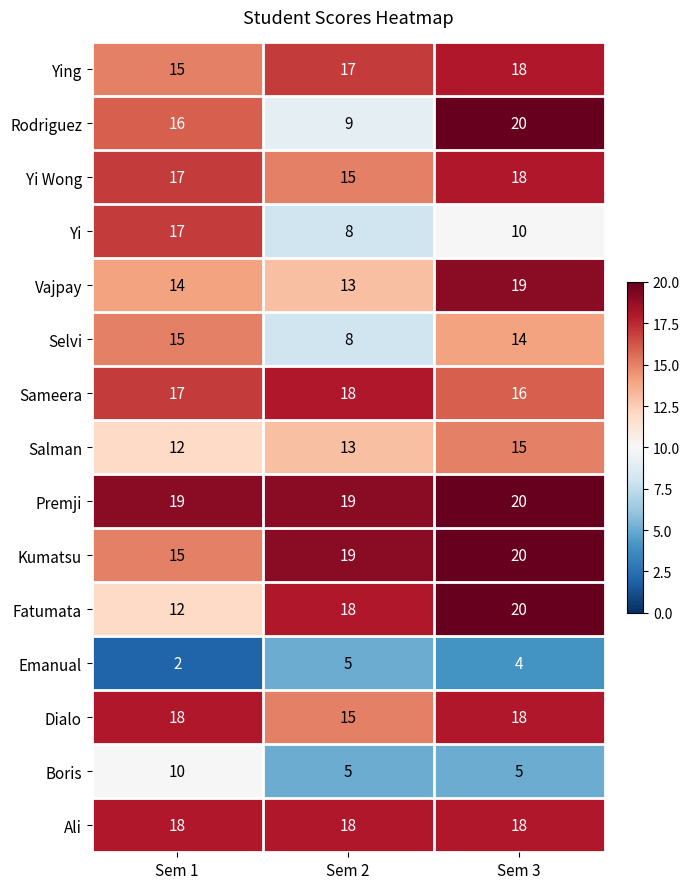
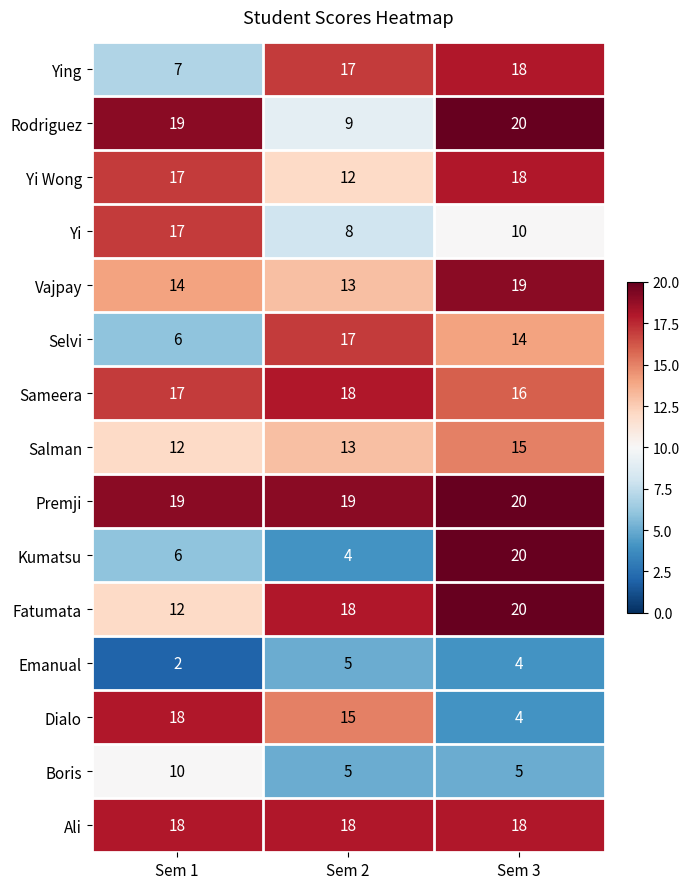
  {
    "Ying": {
-     "Sem 1": 15,
+     "Sem 1": 7,
      "Sem 2": 17,
      "Sem 3": 18
    },
    "Rodriguez": {
-     "Sem 1": 16,
+     "Sem 1": 19,
      "Sem 2": 9,
      "Sem 3": 20
    },
    "Yi Wong": {
      "Sem 1": 17,
-     "Sem 2": 15,
+     "Sem 2": 12,
      "Sem 3": 18
    },
    "Yi": {
      "Sem 1": 17,
      "Sem 2": 8,
      "Sem 3": 10
    },
    "Vajpay": {
      "Sem 1": 14,
      "Sem 2": 13,
      "Sem 3": 19
    },
    "Selvi": {
-     "Sem 1": 15,
-     "Sem 2": 8,
+     "Sem 1": 6,
+     "Sem 2": 17,
      "Sem 3": 14
    },
    "Sameera": {
      "Sem 1": 17,
      "Sem 2": 18,
      "Sem 3": 16
    },
    "Salman": {
      "Sem 1": 12,
      "Sem 2": 13,
      "Sem 3": 15
    },
    "Premji": {
      "Sem 1": 19,
      "Sem 2": 19,
      "Sem 3": 20
    },
    "Kumatsu": {
-     "Sem 1": 15,
-     "Sem 2": 19,
+     "Sem 1": 6,
+     "Sem 2": 4,
      "Sem 3": 20
    },
    "Fatumata": {
      "Sem 1": 12,
      "Sem 2": 18,
      "Sem 3": 20
    },
    "Emanual": {
      "Sem 1": 2,
      "Sem 2": 5,
      "Sem 3": 4
    },
    "Dialo": {
      "Sem 1": 18,
      "Sem 2": 15,
-     "Sem 3": 18
+     "Sem 3": 4
    },
    "Boris": {
      "Sem 1": 10,
      "Sem 2": 5,
      "Sem 3": 5
    },
    "Ali": {
      "Sem 1": 18,
      "Sem 2": 18,
      "Sem 3": 18
    }
  }
